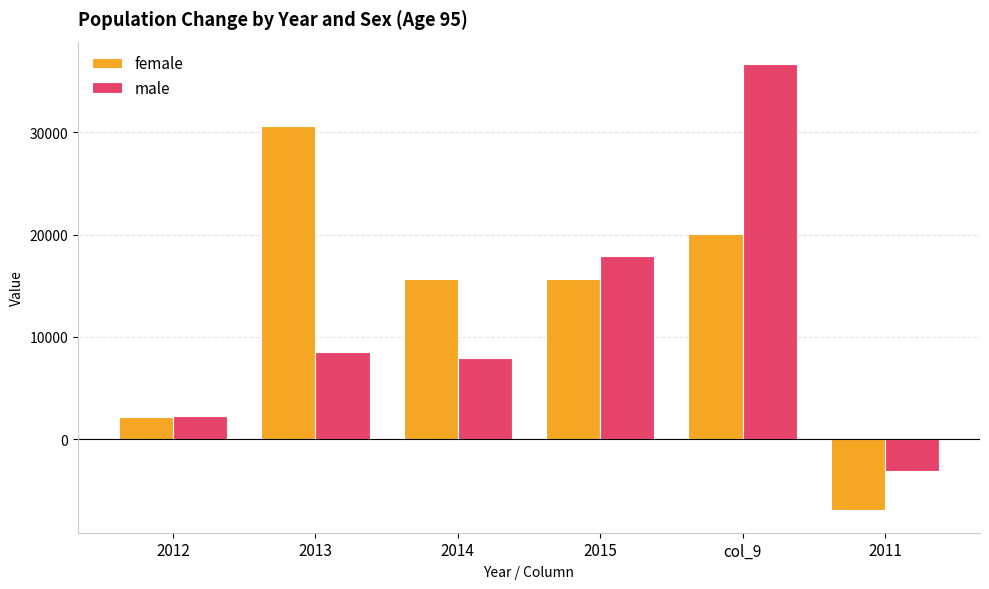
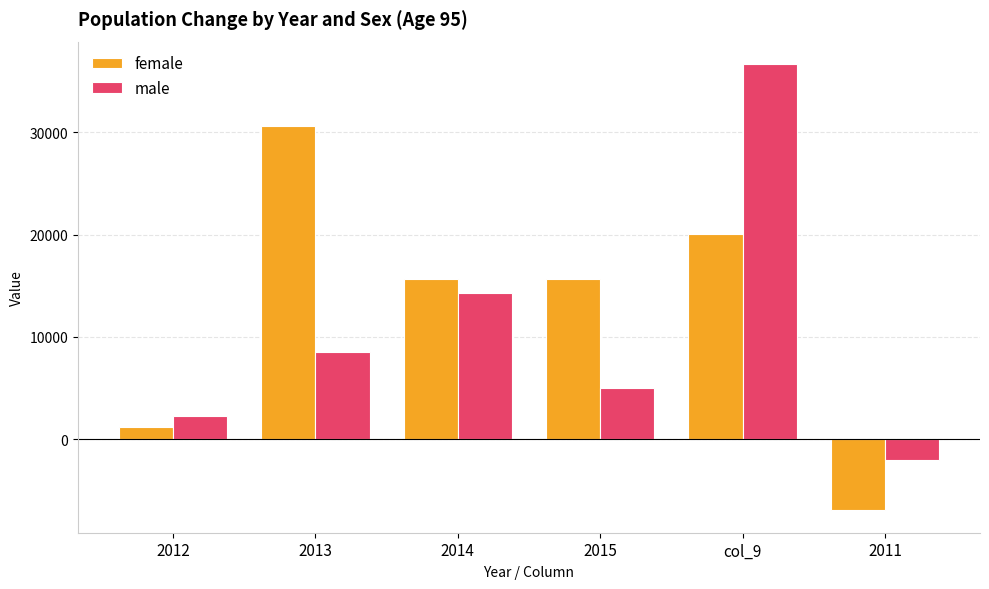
  {
    "female": {
-     "2012": 2200,
+     "2012": 1100,
      "2013": 30700,
      "2014": 15700,
      "2015": 15600,
      "col_9": 20100,
      "2011": -7000
    },
    "male": {
      "2012": 2300,
      "2013": 8500,
-     "2014": 7900,
-     "2015": 17900,
+     "2014": 14300,
+     "2015": 5100,
      "col_9": 36700,
-     "2011": -3100
+     "2011": -2000
    }
  }
